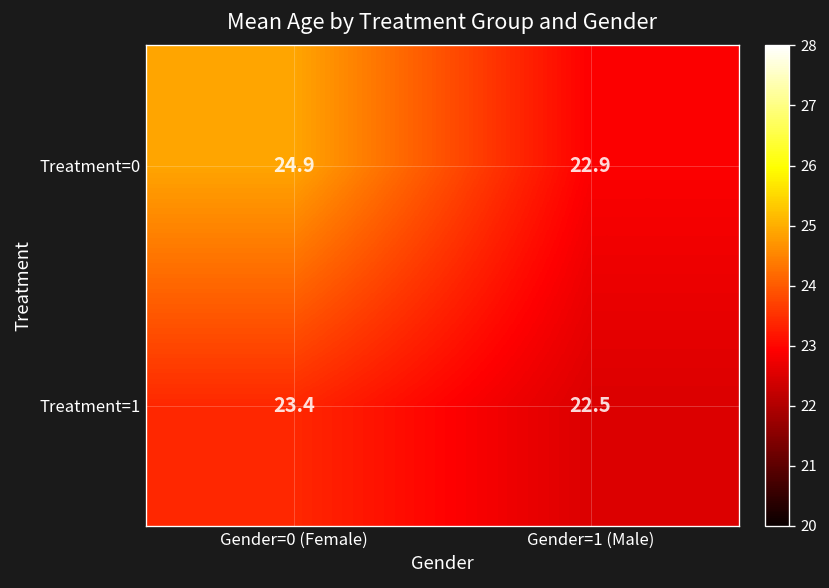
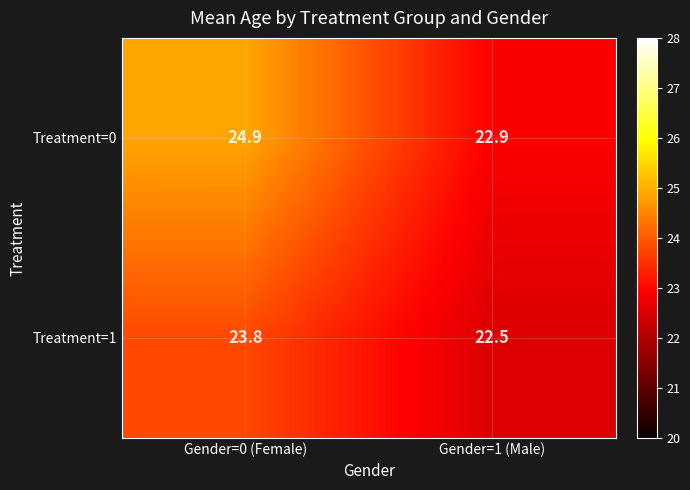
  {
    "Treatment=0": {
      "Gender=0 (Female)": 24.9,
      "Gender=1 (Male)": 22.9
    },
    "Treatment=1": {
-     "Gender=0 (Female)": 23.4,
+     "Gender=0 (Female)": 23.8,
      "Gender=1 (Male)": 22.5
    }
  }
